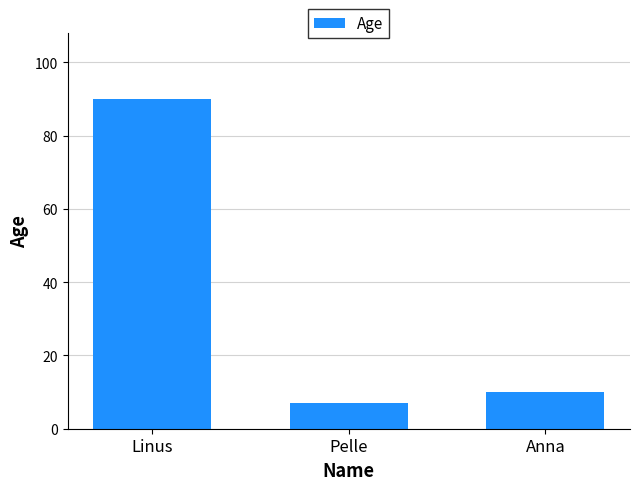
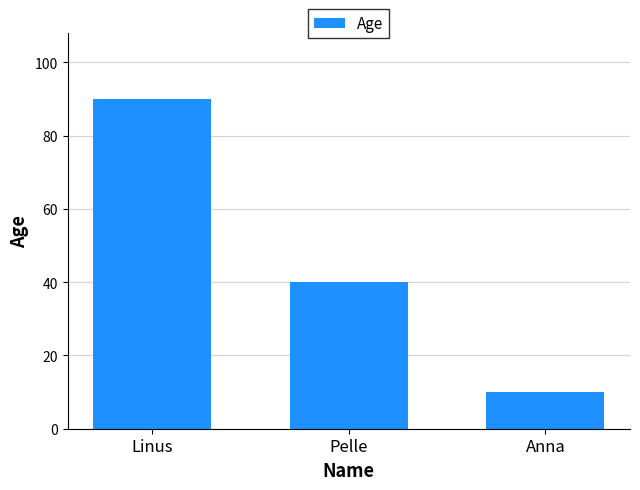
  {
    "Linus": 90,
-   "Pelle": 7,
+   "Pelle": 40,
    "Anna": 10
  }
